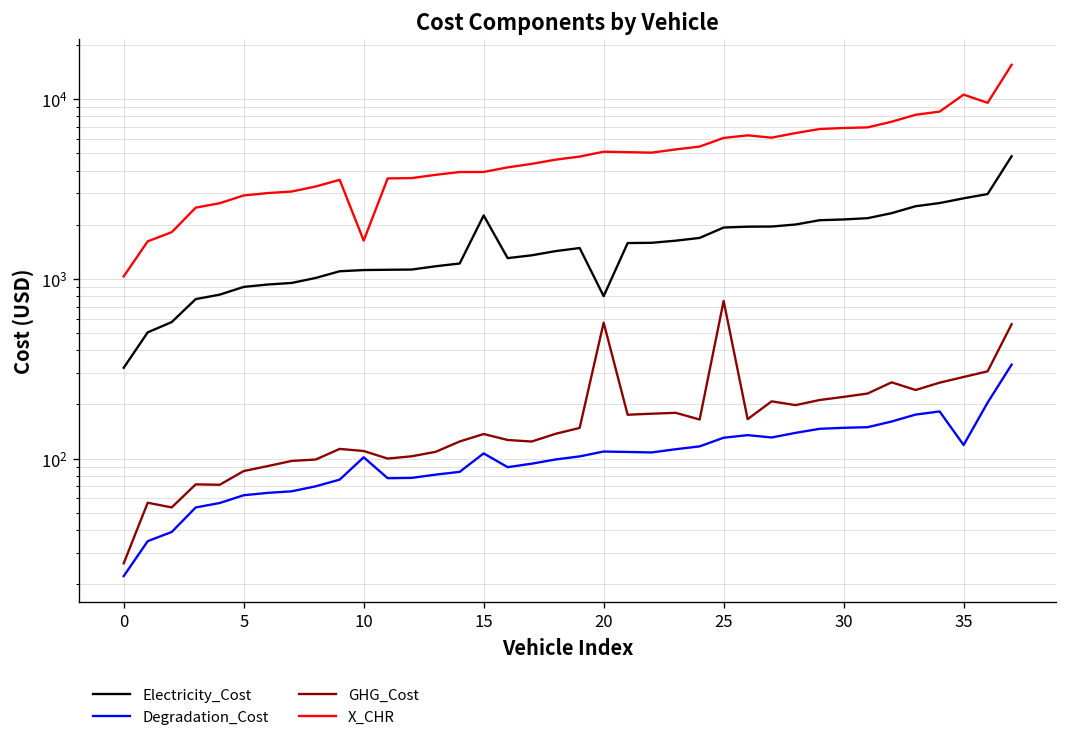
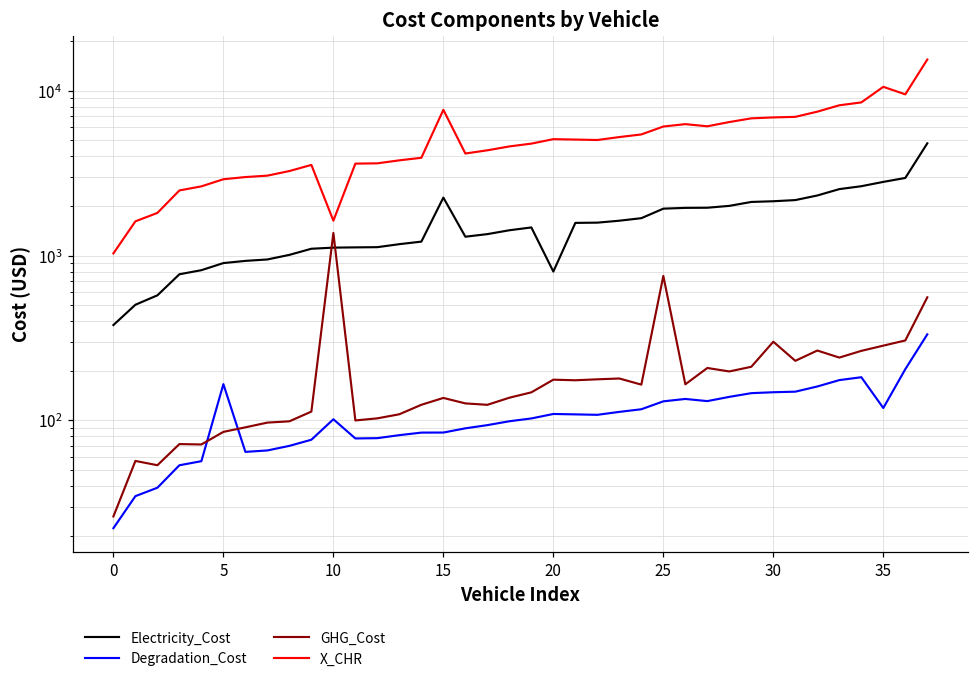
  {
    "Electricity_Cost": {
-     "0": 320,
+     "0": 380,
      "5": 900,
      "10": 1100,
      "15": 2300,
      "20": 800,
      "25": 1900,
      "30": 2100,
      "35": 2800
    },
    "Degradation_Cost": {
      "0": 22,
-     "5": 63,
+     "5": 170,
      "10": 100,
-     "15": 110,
+     "15": 80,
      "20": 110,
      "25": 130,
      "30": 150,
      "35": 120
    },
    "GHG_Cost": {
      "0": 26,
      "5": 90,
-     "10": 110,
+     "10": 1400,
      "15": 140,
-     "20": 570,
+     "20": 180,
      "25": 800,
-     "30": 220,
+     "30": 300,
      "35": 280
    },
    "X_CHR": {
      "0": 1000,
      "5": 2900,
      "10": 1600,
-     "15": 3900,
+     "15": 8000,
      "20": 5100,
      "25": 6100,
      "30": 7000,
      "35": 11000
    }
  }
